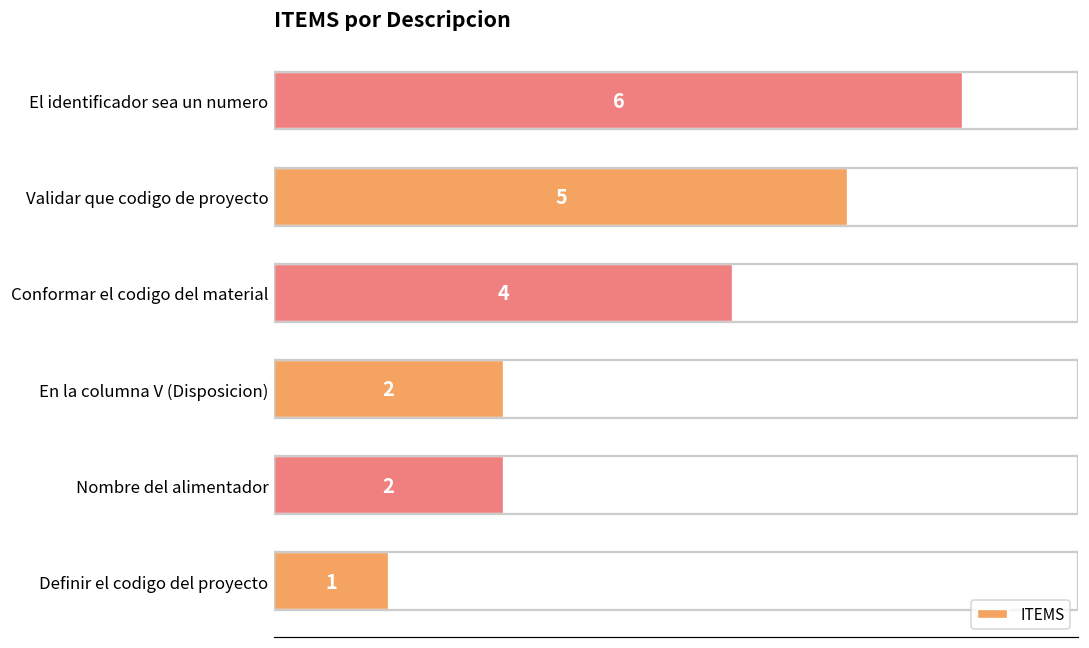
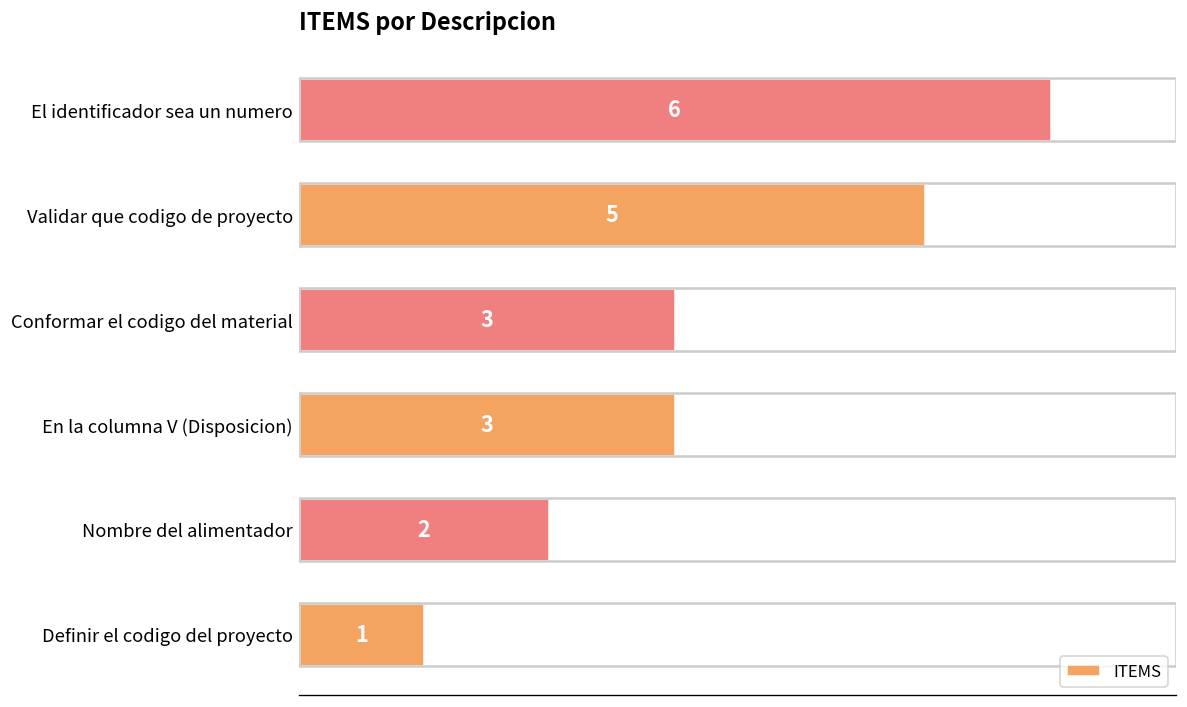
  {
    "El identificador sea un numero": 6,
    "Validar que codigo de proyecto": 5,
-   "Conformar el codigo del material": 4,
-   "En la columna V (Disposicion)": 2,
+   "Conformar el codigo del material": 3,
+   "En la columna V (Disposicion)": 3,
    "Nombre del alimentador": 2,
    "Definir el codigo del proyecto": 1
  }
